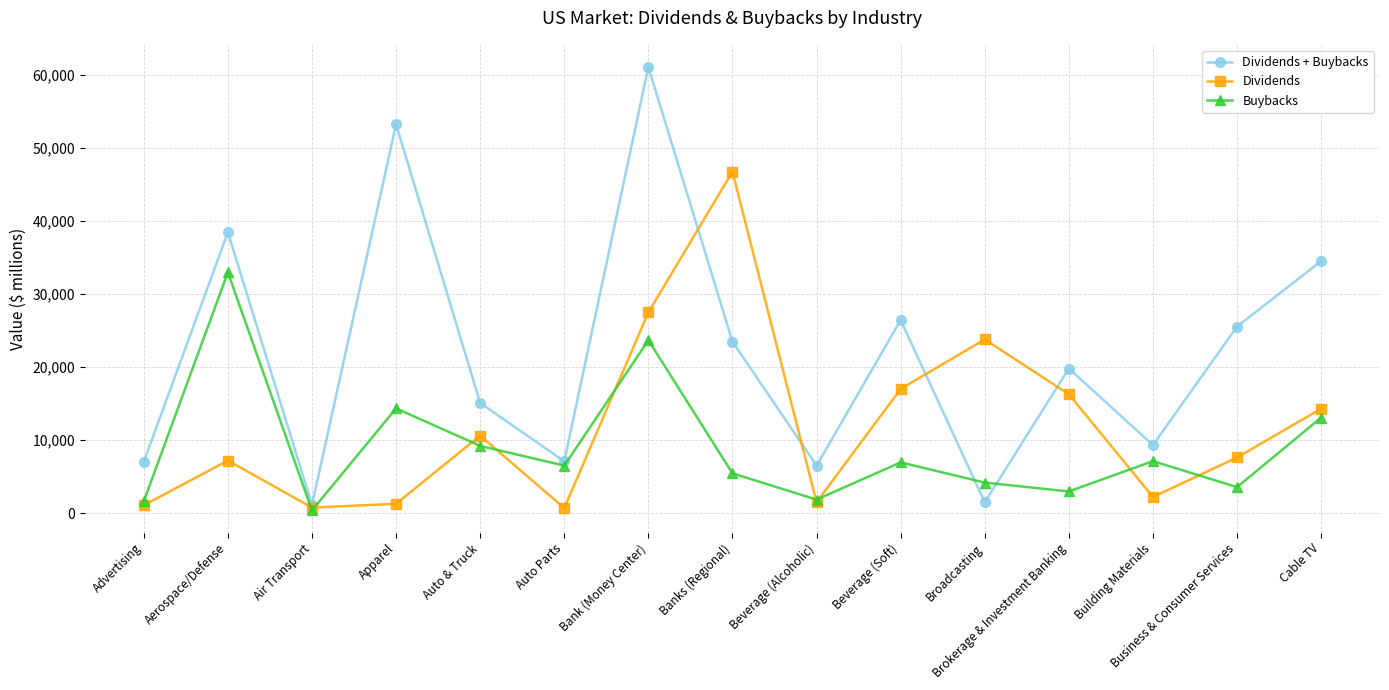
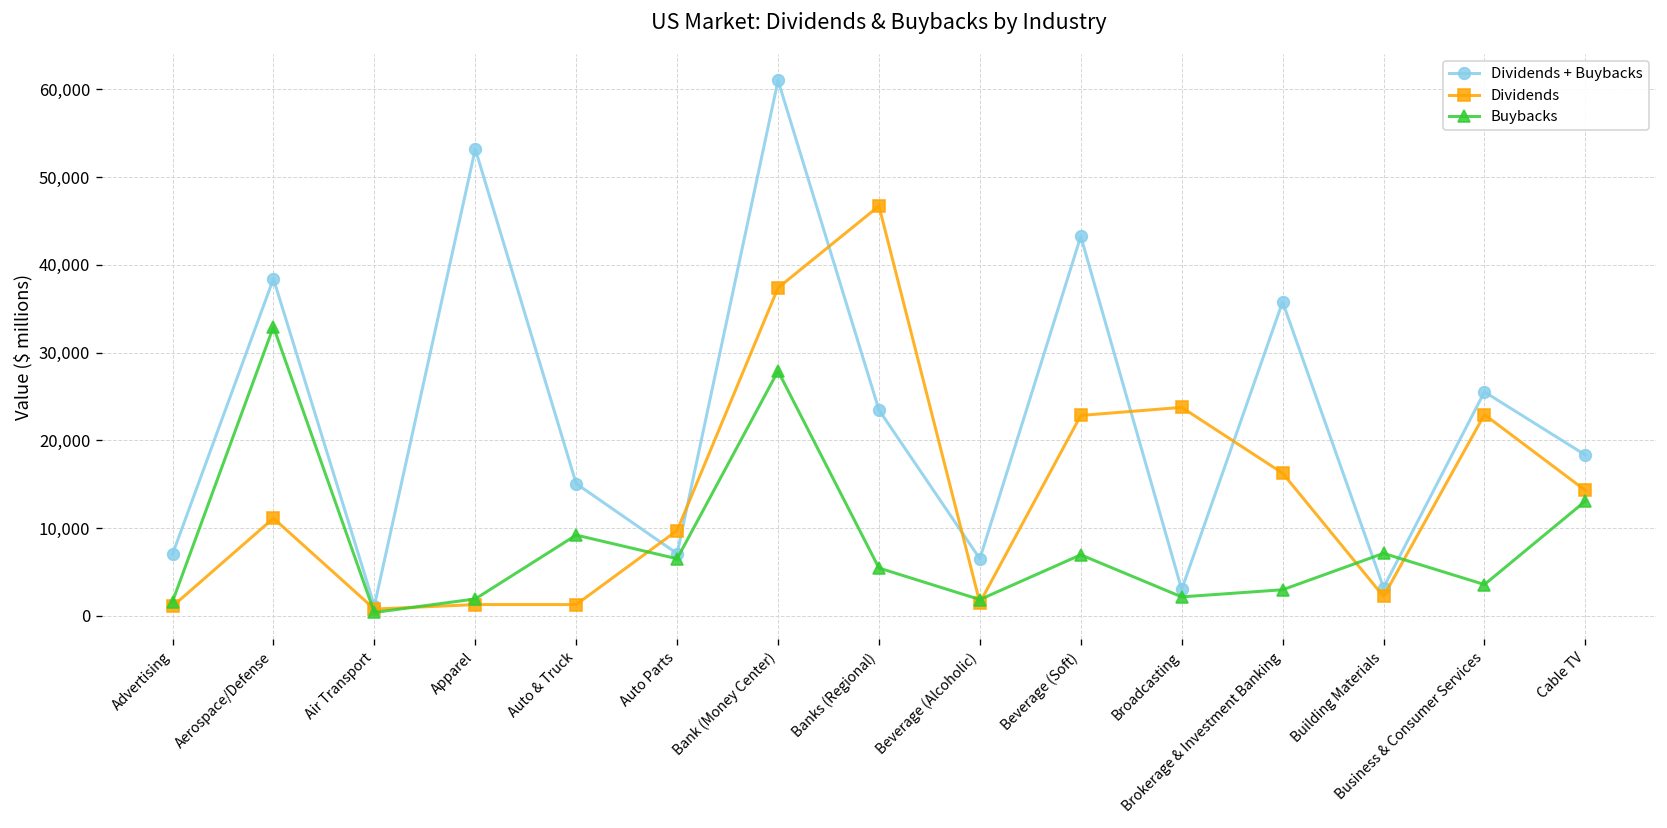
  {
    "Dividends + Buybacks": {
      "Advertising": "7,000",
      "Aerospace/Defense": "38,000",
      "Air Transport": "1,000",
      "Apparel": "53,000",
      "Auto & Truck": "15,000",
      "Auto Parts": "7,000",
      "Bank (Money Center)": "61,000",
      "Banks (Regional)": "23,000",
      "Beverage (Alcoholic)": "6,000",
-     "Beverage (Soft)": "26,000",
-     "Broadcasting": "1,000",
-     "Brokerage & Investment Banking": "20,000",
-     "Building Materials": "9,000",
+     "Beverage (Soft)": "43,000",
+     "Broadcasting": "3,000",
+     "Brokerage & Investment Banking": "36,000",
+     "Building Materials": "3,000",
      "Business & Consumer Services": "26,000",
-     "Cable TV": "34,000"
+     "Cable TV": "18,000"
    },
    "Dividends": {
      "Advertising": "1,000",
-     "Aerospace/Defense": "7,000",
+     "Aerospace/Defense": "11,000",
      "Air Transport": "1,000",
      "Apparel": "1,000",
-     "Auto & Truck": "11,000",
-     "Auto Parts": "1,000",
-     "Bank (Money Center)": "27,000",
+     "Auto & Truck": "1,000",
+     "Auto Parts": "10,000",
+     "Bank (Money Center)": "37,000",
      "Banks (Regional)": "47,000",
      "Beverage (Alcoholic)": "1,000",
-     "Beverage (Soft)": "17,000",
+     "Beverage (Soft)": "23,000",
      "Broadcasting": "24,000",
      "Brokerage & Investment Banking": "16,000",
      "Building Materials": "2,000",
-     "Business & Consumer Services": "8,000",
+     "Business & Consumer Services": "23,000",
      "Cable TV": "14,000"
    },
    "Buybacks": {
      "Advertising": "2,000",
      "Aerospace/Defense": "33,000",
      "Air Transport": "0",
-     "Apparel": "14,000",
+     "Apparel": "2,000",
      "Auto & Truck": "9,000",
      "Auto Parts": "6,000",
-     "Bank (Money Center)": "24,000",
+     "Bank (Money Center)": "28,000",
      "Banks (Regional)": "5,000",
      "Beverage (Alcoholic)": "2,000",
      "Beverage (Soft)": "7,000",
-     "Broadcasting": "4,000",
+     "Broadcasting": "2,000",
      "Brokerage & Investment Banking": "3,000",
      "Building Materials": "7,000",
      "Business & Consumer Services": "4,000",
      "Cable TV": "13,000"
    }
  }
